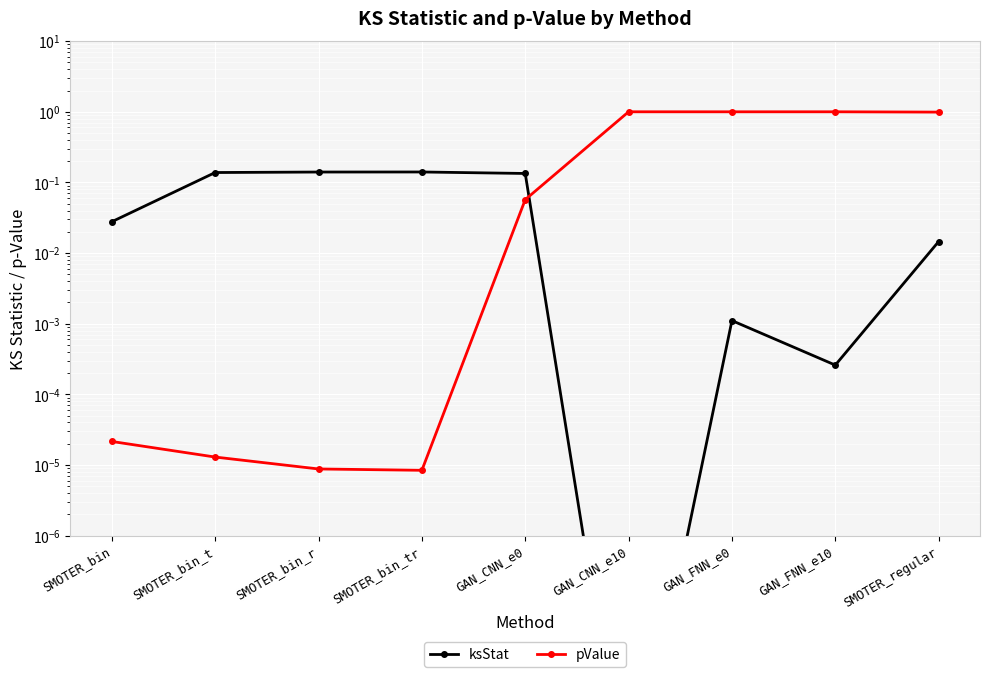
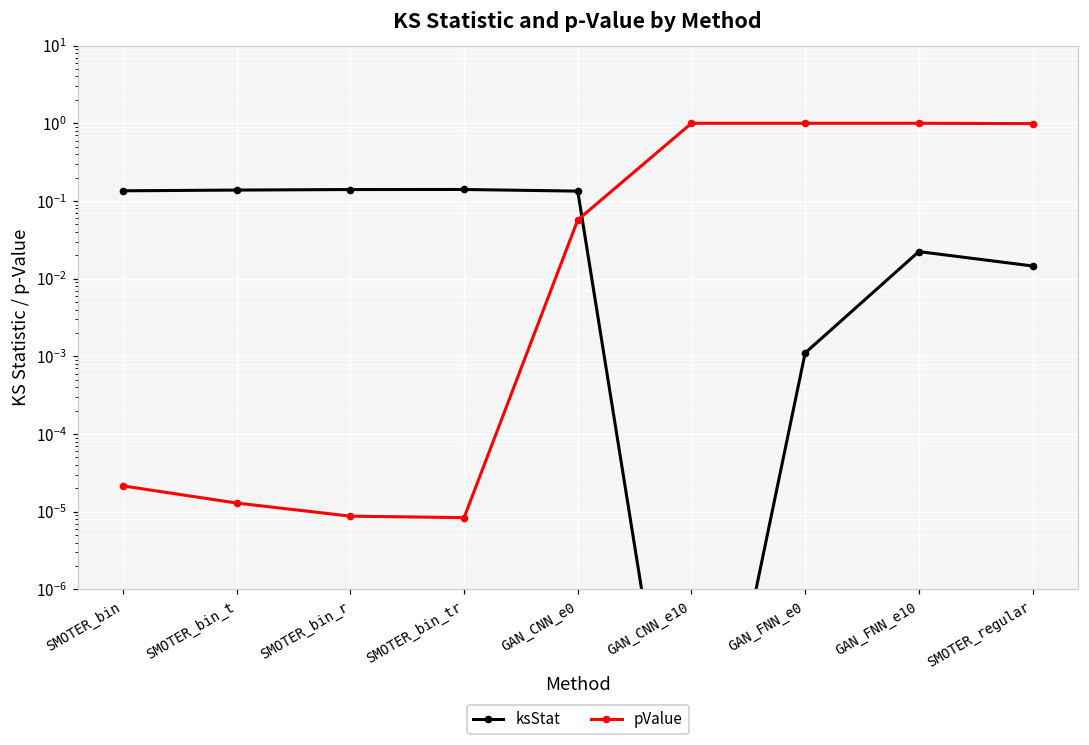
  {
    "ksStat": {
-     "SMOTER_bin": 0.028,
+     "SMOTER_bin": 0.14,
      "SMOTER_bin_t": 0.14,
      "SMOTER_bin_r": 0.14,
      "SMOTER_bin_tr": 0.14,
      "GAN_CNN_e0": 0.13,
      "GAN_FNN_e0": 0.0011,
-     "GAN_FNN_e10": 0.00026,
+     "GAN_FNN_e10": 0.022,
      "SMOTER_regular": 0.015
    },
    "pValue": {
      "SMOTER_bin": 0.00002,
      "SMOTER_bin_t": 0.000013,
      "SMOTER_bin_r": 0.000009,
      "SMOTER_bin_tr": 0.000008,
      "GAN_CNN_e0": 0.06,
      "GAN_CNN_e10": 1.0,
      "GAN_FNN_e0": 1.0,
      "GAN_FNN_e10": 1.0,
      "SMOTER_regular": 1.0
    }
  }
